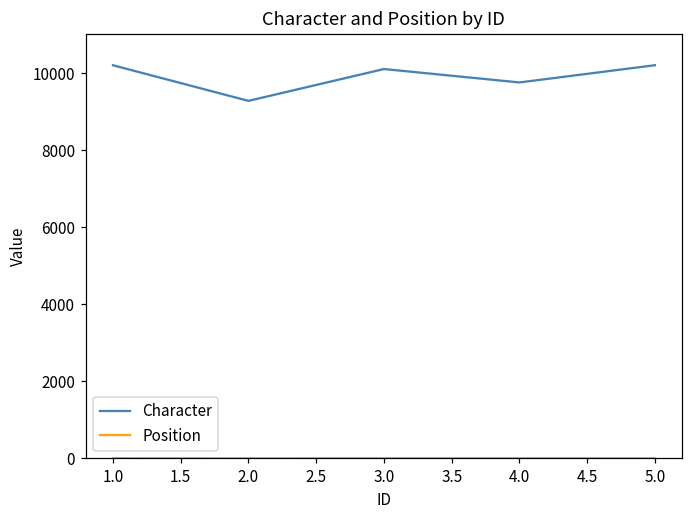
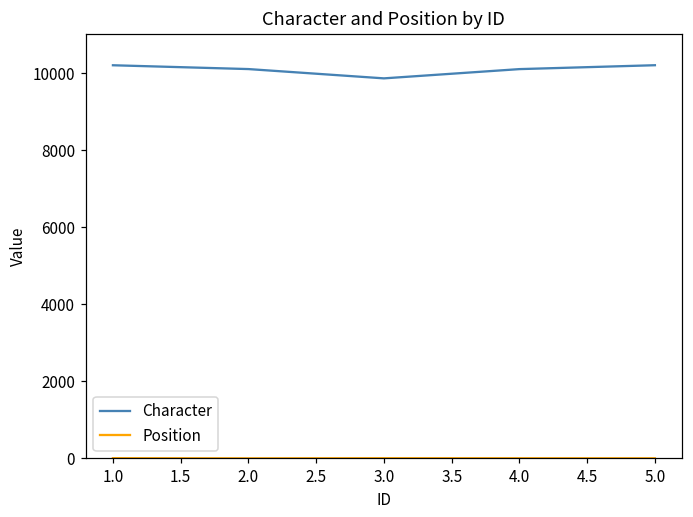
  {
    "Character": {
      "1.0": 10200,
-     "2.0": 9300,
-     "3.0": 10100,
-     "4.0": 9800,
+     "2.0": 10100,
+     "3.0": 9900,
+     "4.0": 10100,
      "5.0": 10200
    },
    "Position": {
      "1.0": 0,
      "2.0": 0,
      "3.0": 0,
      "4.0": 0,
      "5.0": 0
    }
  }
